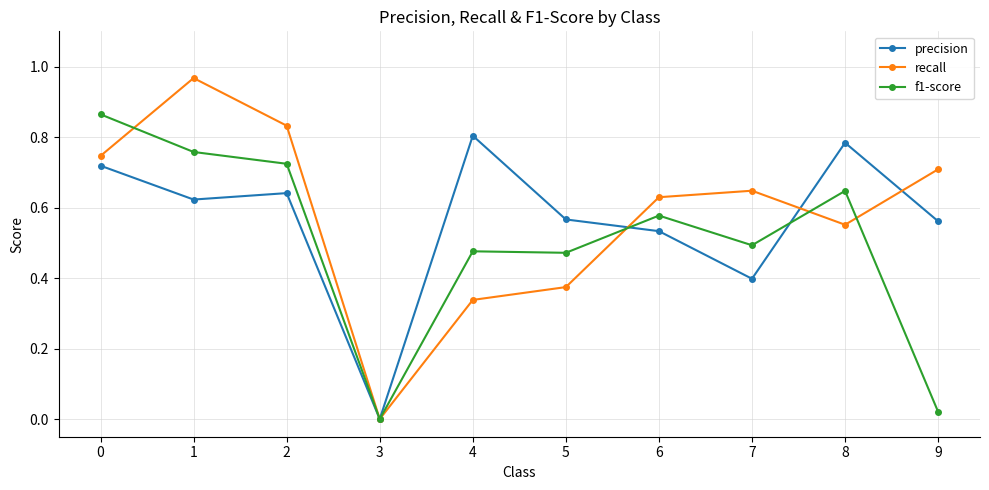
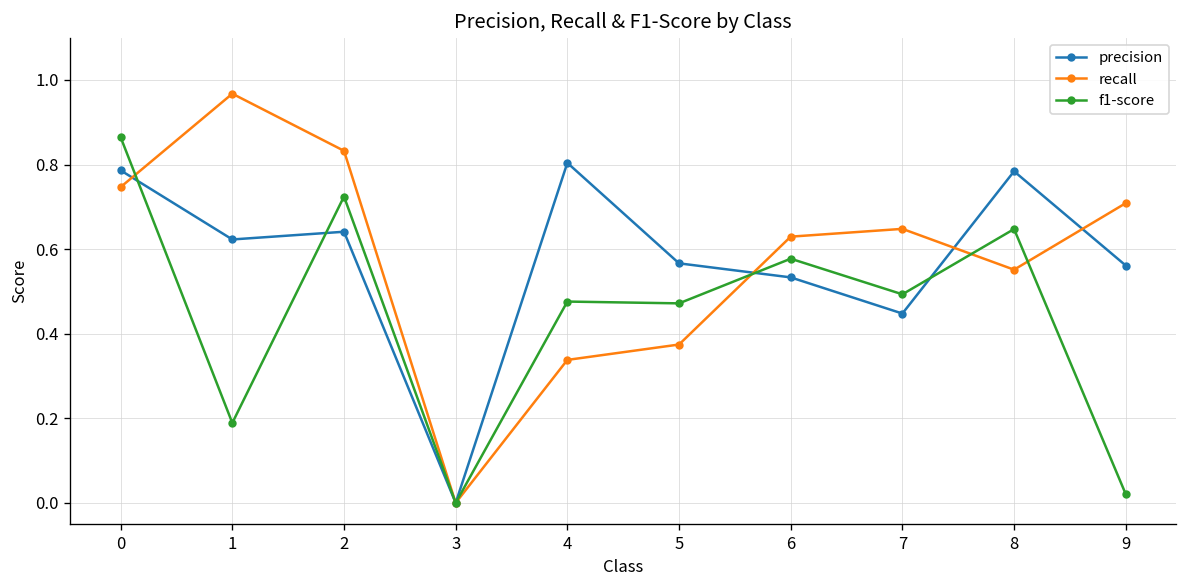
  {
    "precision": {
-     "0": 0.72,
+     "0": 0.79,
      "1": 0.62,
      "2": 0.64,
      "4": 0.80,
      "5": 0.57,
      "6": 0.53,
-     "7": 0.40,
+     "7": 0.45,
      "8": 0.78,
      "9": 0.56
    },
    "recall": {
      "0": 0.75,
      "1": 0.97,
      "2": 0.83,
      "4": 0.34,
      "5": 0.37,
      "6": 0.63,
      "7": 0.65,
      "8": 0.55,
      "9": 0.71
    },
    "f1-score": {
      "0": 0.86,
-     "1": 0.76,
+     "1": 0.19,
      "2": 0.72,
      "4": 0.48,
      "5": 0.47,
      "6": 0.58,
      "7": 0.49,
      "8": 0.65,
      "9": 0.02
    }
  }
